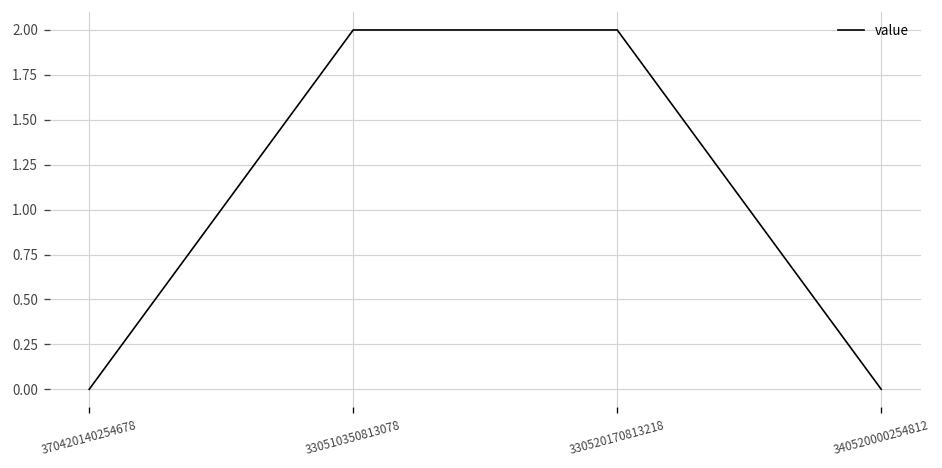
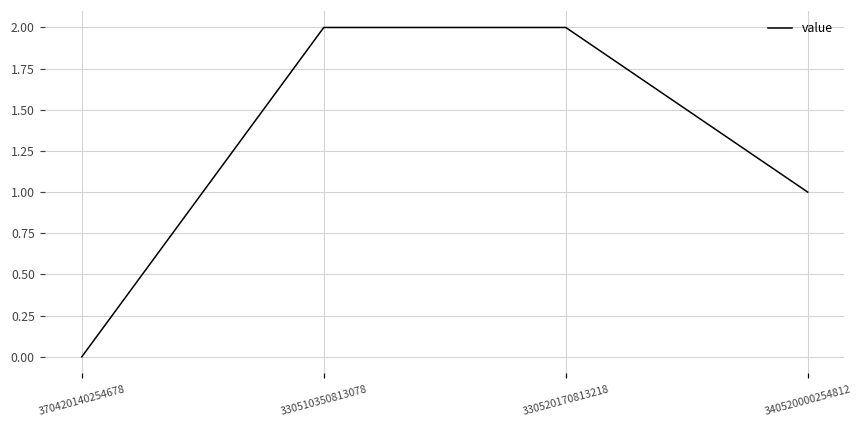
  {
    "370420140254678": 0,
    "330510350813078": 2,
    "330520170813218": 2,
-   "340520000254812": 0
+   "340520000254812": 1
  }
